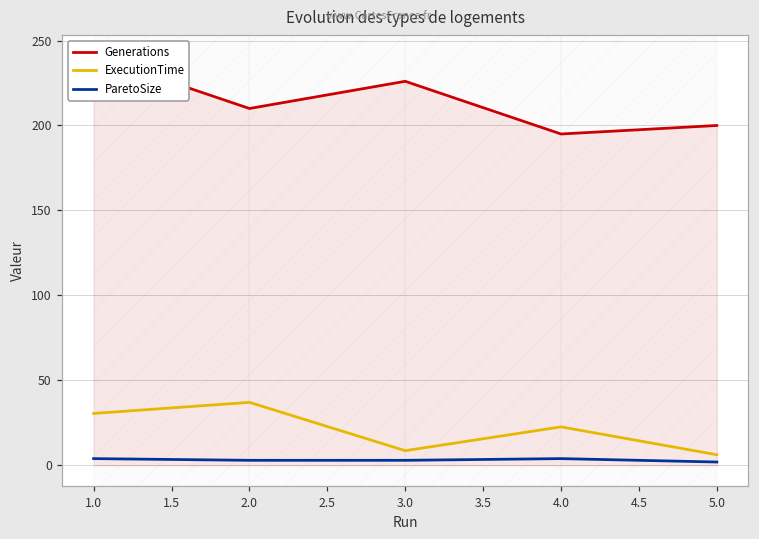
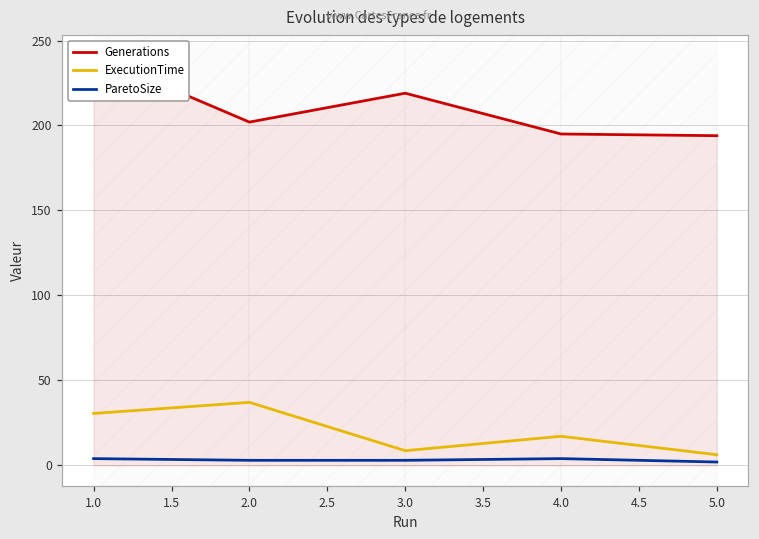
  {
    "Generations": {
-     "2.0": 210,
-     "3.0": 226,
+     "2.0": 202,
+     "3.0": 219,
      "4.0": 195,
-     "5.0": 200
+     "5.0": 194
    },
    "ExecutionTime": {
      "1.0": 31,
      "2.0": 37,
      "3.0": 9,
-     "4.0": 23,
+     "4.0": 17,
      "5.0": 6
    },
    "ParetoSize": {
      "1.0": 4,
      "2.0": 3,
      "3.0": 3,
      "4.0": 4,
      "5.0": 2
    }
  }
